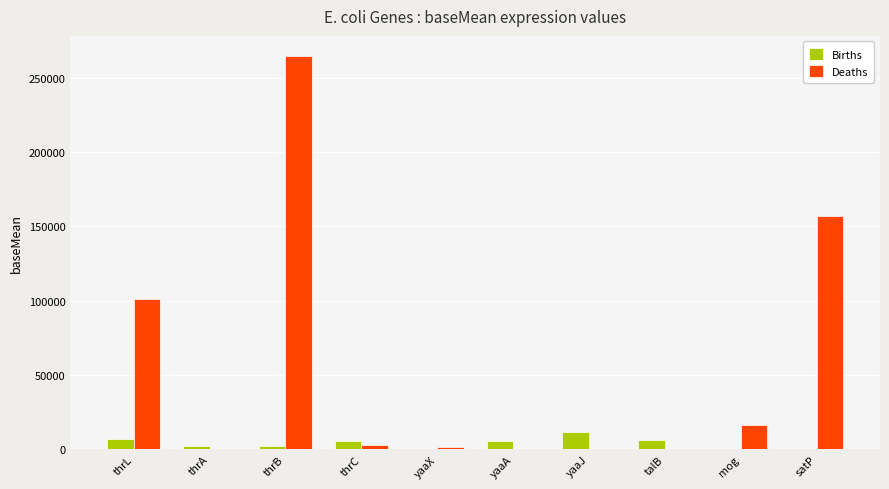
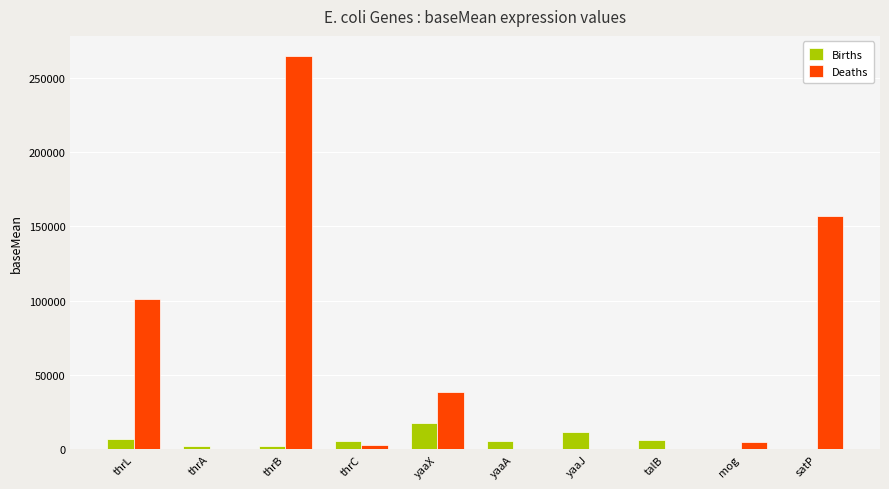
  {
    "Births": {
      "thrL": 7000,
      "thrA": 2000,
      "thrB": 2000,
      "thrC": 6000,
-     "yaaX": 0,
+     "yaaX": 18000,
      "yaaA": 6000,
      "yaaJ": 12000,
      "talB": 6000
    },
    "Deaths": {
      "thrL": 101000,
      "thrB": 265000,
      "thrC": 3000,
-     "yaaX": 1000,
+     "yaaX": 39000,
      "yaaJ": 0,
-     "mog": 17000,
+     "mog": 5000,
      "satP": 157000
    }
  }
